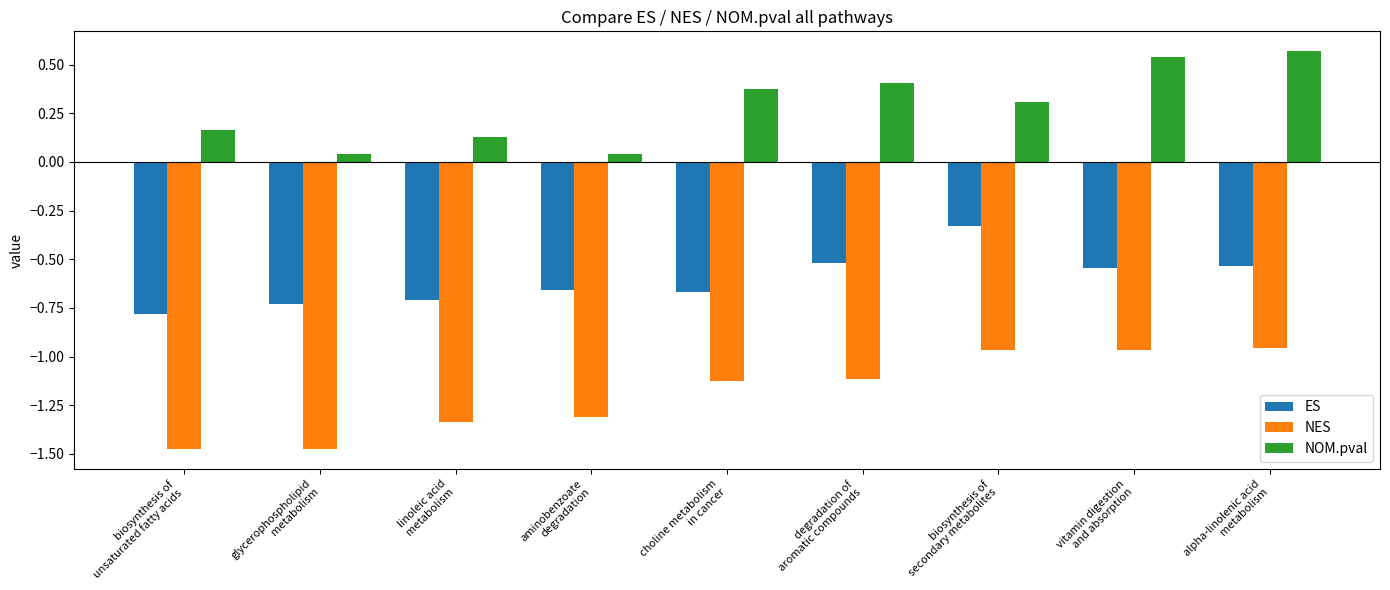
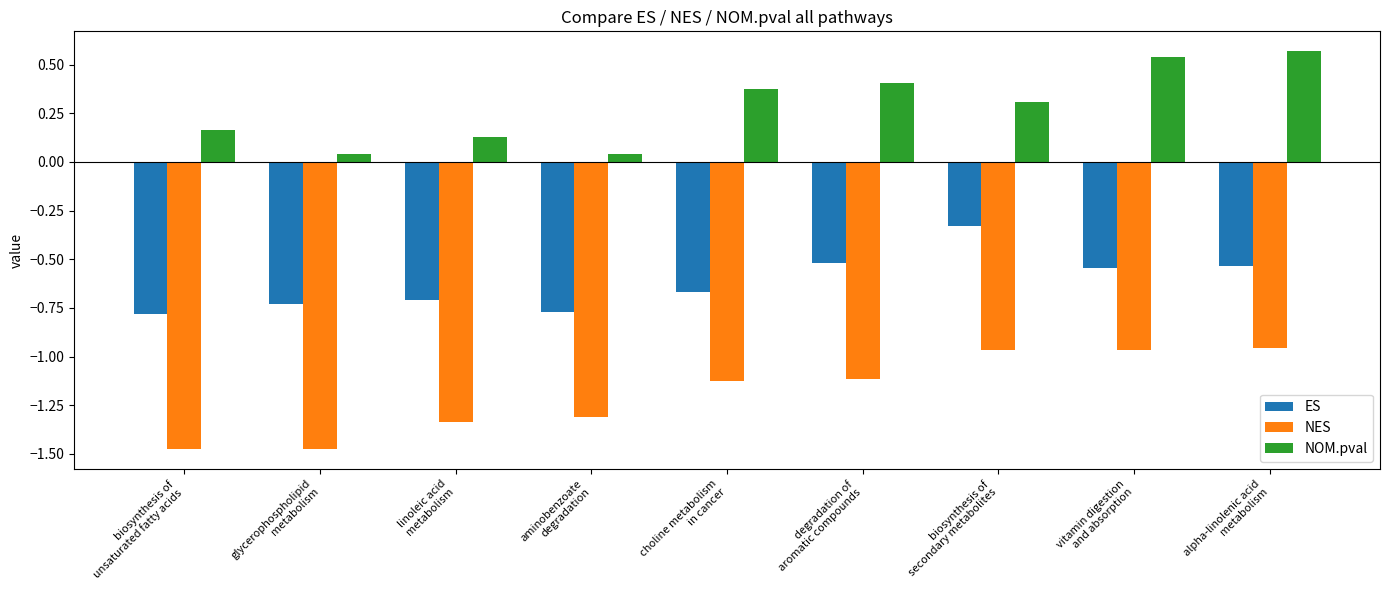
  {
    "ES": {
      "biosynthesis of unsaturated fatty acids": -0.78,
      "glycerophospholipid metabolism": -0.73,
      "linoleic acid metabolism": -0.71,
-     "aminobenzoate degradation": -0.66,
+     "aminobenzoate degradation": -0.77,
      "choline metabolism in cancer": -0.67,
      "degradation of aromatic compounds": -0.52,
      "biosynthesis of secondary metabolites": -0.33,
      "vitamin digestion and absorption": -0.55,
      "alpha-linolenic acid metabolism": -0.53
    },
    "NES": {
      "biosynthesis of unsaturated fatty acids": -1.47,
      "glycerophospholipid metabolism": -1.47,
      "linoleic acid metabolism": -1.34,
      "aminobenzoate degradation": -1.31,
      "choline metabolism in cancer": -1.12,
      "degradation of aromatic compounds": -1.12,
      "biosynthesis of secondary metabolites": -0.97,
      "vitamin digestion and absorption": -0.97,
      "alpha-linolenic acid metabolism": -0.96
    },
    "NOM.pval": {
      "biosynthesis of unsaturated fatty acids": 0.16,
      "glycerophospholipid metabolism": 0.04,
      "linoleic acid metabolism": 0.13,
      "aminobenzoate degradation": 0.04,
      "choline metabolism in cancer": 0.37,
      "degradation of aromatic compounds": 0.40,
      "biosynthesis of secondary metabolites": 0.31,
      "vitamin digestion and absorption": 0.54,
      "alpha-linolenic acid metabolism": 0.57
    }
  }
